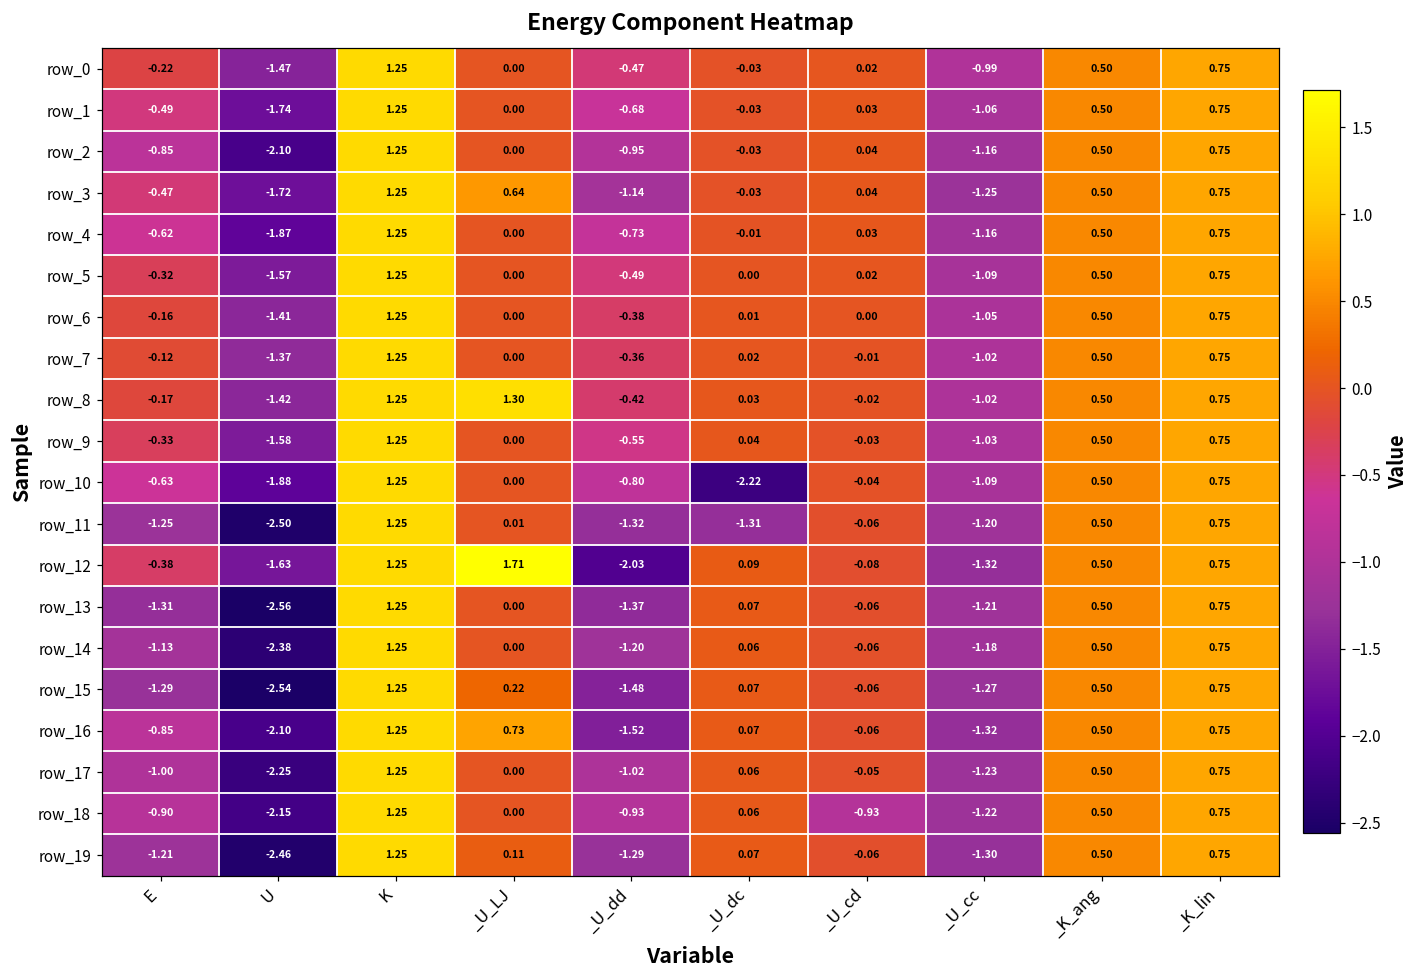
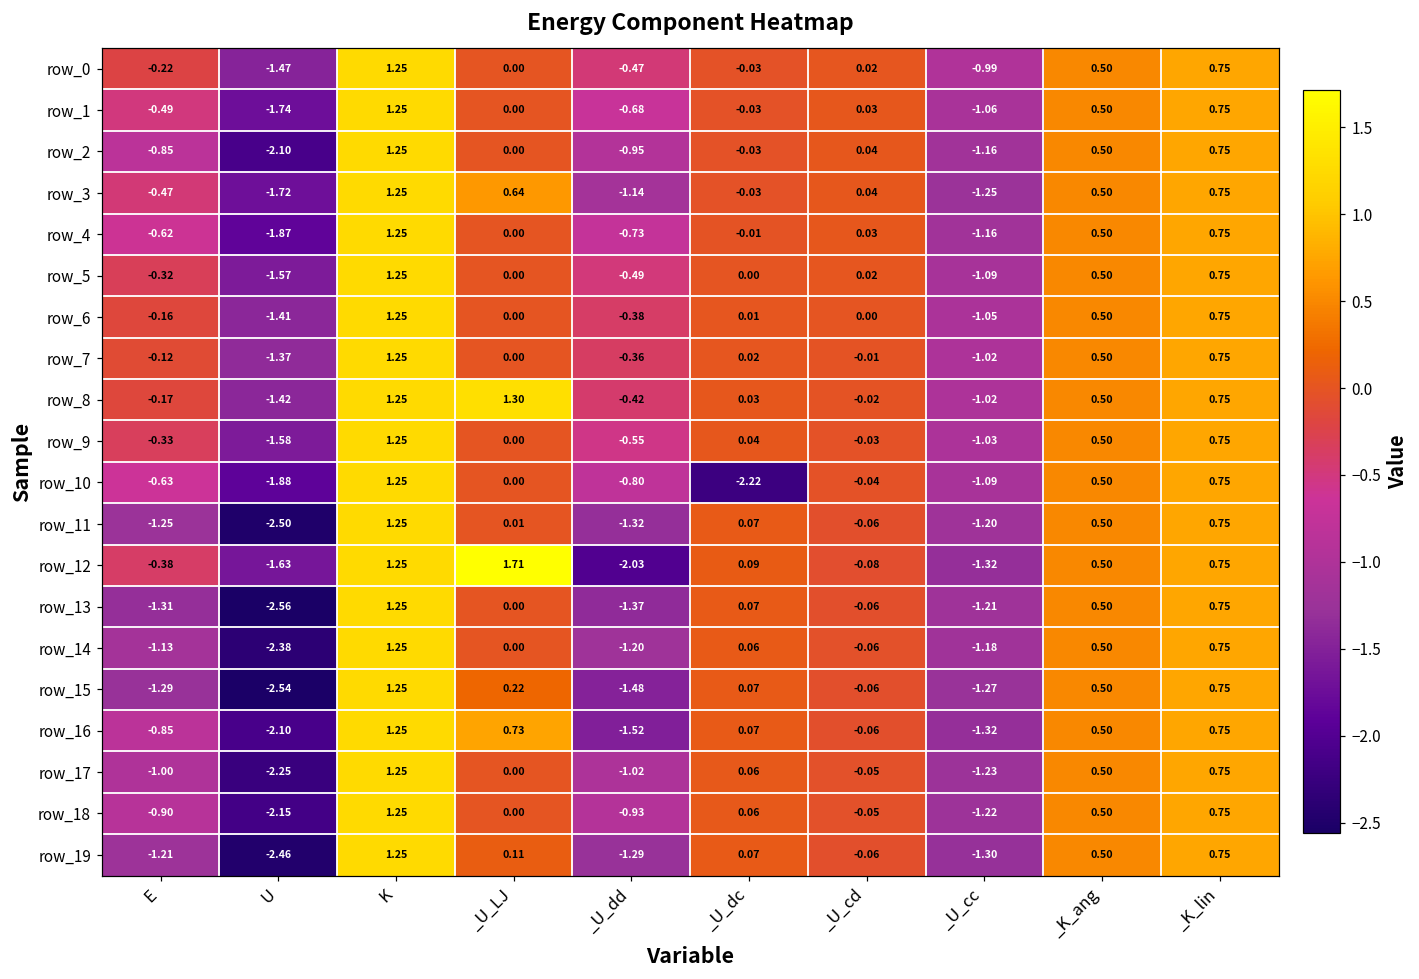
  {
    "row_0": {
      "E": -0.22,
      "U": -1.47,
      "K": 1.25,
      "_U_LJ": 0.00,
      "_U_dd": -0.47,
      "_U_dc": -0.03,
      "_U_cd": 0.02,
      "_U_cc": -0.99,
      "_K_ang": 0.50,
      "_K_lin": 0.75
    },
    "row_1": {
      "E": -0.49,
      "U": -1.74,
      "K": 1.25,
      "_U_LJ": 0.00,
      "_U_dd": -0.68,
      "_U_dc": -0.03,
      "_U_cd": 0.03,
      "_U_cc": -1.06,
      "_K_ang": 0.50,
      "_K_lin": 0.75
    },
    "row_2": {
      "E": -0.85,
      "U": -2.10,
      "K": 1.25,
      "_U_LJ": 0.00,
      "_U_dd": -0.95,
      "_U_dc": -0.03,
      "_U_cd": 0.04,
      "_U_cc": -1.16,
      "_K_ang": 0.50,
      "_K_lin": 0.75
    },
    "row_3": {
      "E": -0.47,
      "U": -1.72,
      "K": 1.25,
      "_U_LJ": 0.64,
      "_U_dd": -1.14,
      "_U_dc": -0.03,
      "_U_cd": 0.04,
      "_U_cc": -1.25,
      "_K_ang": 0.50,
      "_K_lin": 0.75
    },
    "row_4": {
      "E": -0.62,
      "U": -1.87,
      "K": 1.25,
      "_U_LJ": 0.00,
      "_U_dd": -0.73,
      "_U_dc": -0.01,
      "_U_cd": 0.03,
      "_U_cc": -1.16,
      "_K_ang": 0.50,
      "_K_lin": 0.75
    },
    "row_5": {
      "E": -0.32,
      "U": -1.57,
      "K": 1.25,
      "_U_LJ": 0.00,
      "_U_dd": -0.49,
      "_U_dc": 0.00,
      "_U_cd": 0.02,
      "_U_cc": -1.09,
      "_K_ang": 0.50,
      "_K_lin": 0.75
    },
    "row_6": {
      "E": -0.16,
      "U": -1.41,
      "K": 1.25,
      "_U_LJ": 0.00,
      "_U_dd": -0.38,
      "_U_dc": 0.01,
      "_U_cd": 0.00,
      "_U_cc": -1.05,
      "_K_ang": 0.50,
      "_K_lin": 0.75
    },
    "row_7": {
      "E": -0.12,
      "U": -1.37,
      "K": 1.25,
      "_U_LJ": 0.00,
      "_U_dd": -0.36,
      "_U_dc": 0.02,
      "_U_cd": -0.01,
      "_U_cc": -1.02,
      "_K_ang": 0.50,
      "_K_lin": 0.75
    },
    "row_8": {
      "E": -0.17,
      "U": -1.42,
      "K": 1.25,
      "_U_LJ": 1.30,
      "_U_dd": -0.42,
      "_U_dc": 0.03,
      "_U_cd": -0.02,
      "_U_cc": -1.02,
      "_K_ang": 0.50,
      "_K_lin": 0.75
    },
    "row_9": {
      "E": -0.33,
      "U": -1.58,
      "K": 1.25,
      "_U_LJ": 0.00,
      "_U_dd": -0.55,
      "_U_dc": 0.04,
      "_U_cd": -0.03,
      "_U_cc": -1.03,
      "_K_ang": 0.50,
      "_K_lin": 0.75
    },
    "row_10": {
      "E": -0.63,
      "U": -1.88,
      "K": 1.25,
      "_U_LJ": 0.00,
      "_U_dd": -0.80,
      "_U_dc": -2.22,
      "_U_cd": -0.04,
      "_U_cc": -1.09,
      "_K_ang": 0.50,
      "_K_lin": 0.75
    },
    "row_11": {
      "E": -1.25,
      "U": -2.50,
      "K": 1.25,
      "_U_LJ": 0.01,
      "_U_dd": -1.32,
-     "_U_dc": -1.31,
+     "_U_dc": 0.07,
      "_U_cd": -0.06,
      "_U_cc": -1.20,
      "_K_ang": 0.50,
      "_K_lin": 0.75
    },
    "row_12": {
      "E": -0.38,
      "U": -1.63,
      "K": 1.25,
      "_U_LJ": 1.71,
      "_U_dd": -2.03,
      "_U_dc": 0.09,
      "_U_cd": -0.08,
      "_U_cc": -1.32,
      "_K_ang": 0.50,
      "_K_lin": 0.75
    },
    "row_13": {
      "E": -1.31,
      "U": -2.56,
      "K": 1.25,
      "_U_LJ": 0.00,
      "_U_dd": -1.37,
      "_U_dc": 0.07,
      "_U_cd": -0.06,
      "_U_cc": -1.21,
      "_K_ang": 0.50,
      "_K_lin": 0.75
    },
    "row_14": {
      "E": -1.13,
      "U": -2.38,
      "K": 1.25,
      "_U_LJ": 0.00,
      "_U_dd": -1.20,
      "_U_dc": 0.06,
      "_U_cd": -0.06,
      "_U_cc": -1.18,
      "_K_ang": 0.50,
      "_K_lin": 0.75
    },
    "row_15": {
      "E": -1.29,
      "U": -2.54,
      "K": 1.25,
      "_U_LJ": 0.22,
      "_U_dd": -1.48,
      "_U_dc": 0.07,
      "_U_cd": -0.06,
      "_U_cc": -1.27,
      "_K_ang": 0.50,
      "_K_lin": 0.75
    },
    "row_16": {
      "E": -0.85,
      "U": -2.10,
      "K": 1.25,
      "_U_LJ": 0.73,
      "_U_dd": -1.52,
      "_U_dc": 0.07,
      "_U_cd": -0.06,
      "_U_cc": -1.32,
      "_K_ang": 0.50,
      "_K_lin": 0.75
    },
    "row_17": {
      "E": -1.00,
      "U": -2.25,
      "K": 1.25,
      "_U_LJ": 0.00,
      "_U_dd": -1.02,
      "_U_dc": 0.06,
      "_U_cd": -0.05,
      "_U_cc": -1.23,
      "_K_ang": 0.50,
      "_K_lin": 0.75
    },
    "row_18": {
      "E": -0.90,
      "U": -2.15,
      "K": 1.25,
      "_U_LJ": 0.00,
      "_U_dd": -0.93,
      "_U_dc": 0.06,
-     "_U_cd": -0.93,
+     "_U_cd": -0.05,
      "_U_cc": -1.22,
      "_K_ang": 0.50,
      "_K_lin": 0.75
    },
    "row_19": {
      "E": -1.21,
      "U": -2.46,
      "K": 1.25,
      "_U_LJ": 0.11,
      "_U_dd": -1.29,
      "_U_dc": 0.07,
      "_U_cd": -0.06,
      "_U_cc": -1.30,
      "_K_ang": 0.50,
      "_K_lin": 0.75
    }
  }
